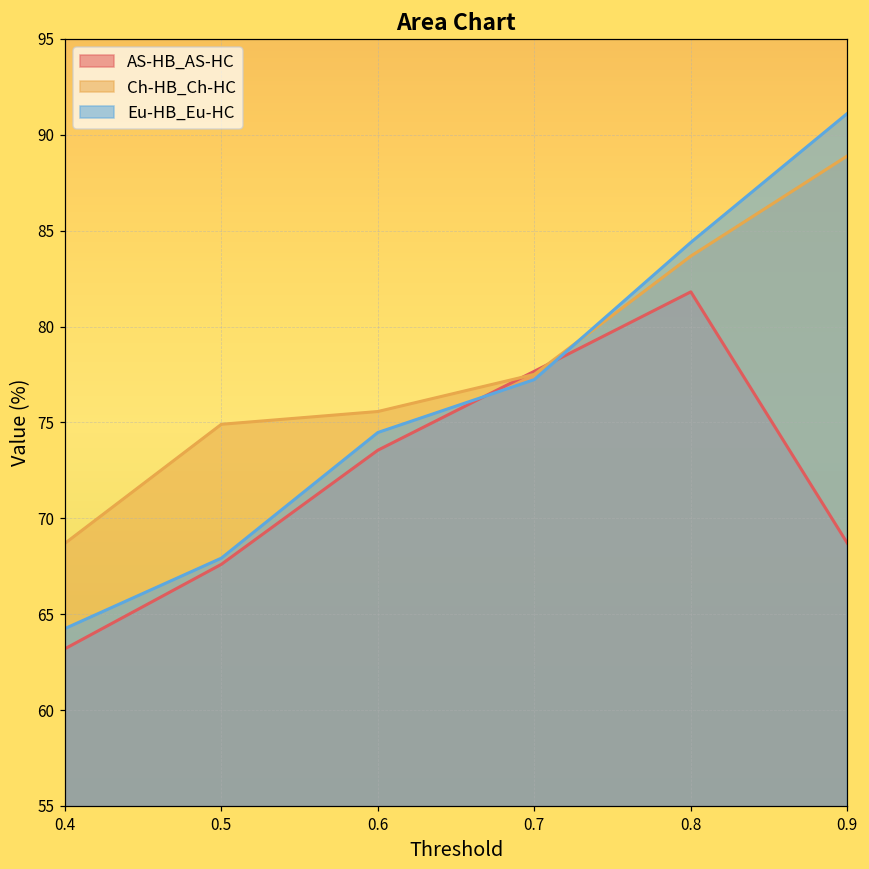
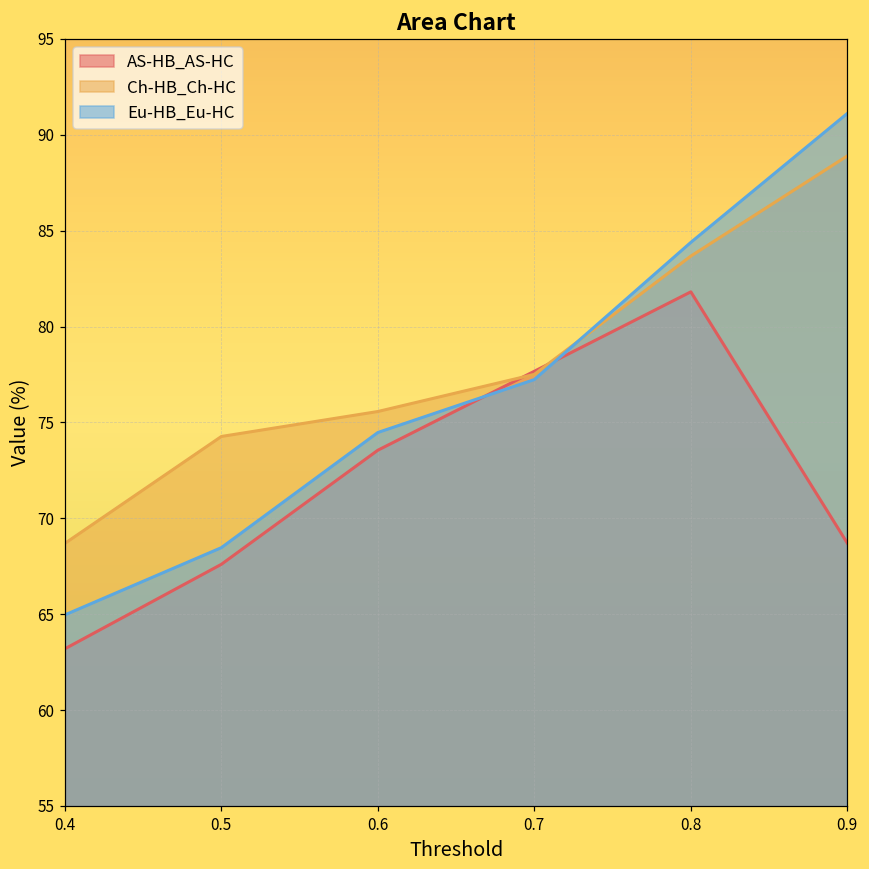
  {
    "AS-HB_AS-HC": {
      "0.4": 63.2,
      "0.5": 67.6,
      "0.6": 73.6,
      "0.7": 77.7,
      "0.8": 81.8,
      "0.9": 68.7
    },
    "Ch-HB_Ch-HC": {
      "0.4": 68.7,
-     "0.5": 74.9,
+     "0.5": 74.3,
      "0.6": 75.6,
      "0.7": 77.5,
      "0.8": 83.7,
      "0.9": 88.9
    },
    "Eu-HB_Eu-HC": {
-     "0.4": 64.3,
-     "0.5": 67.9,
+     "0.4": 65.0,
+     "0.5": 68.5,
      "0.6": 74.5,
      "0.7": 77.2,
      "0.8": 84.4,
      "0.9": 91.1
    }
  }
